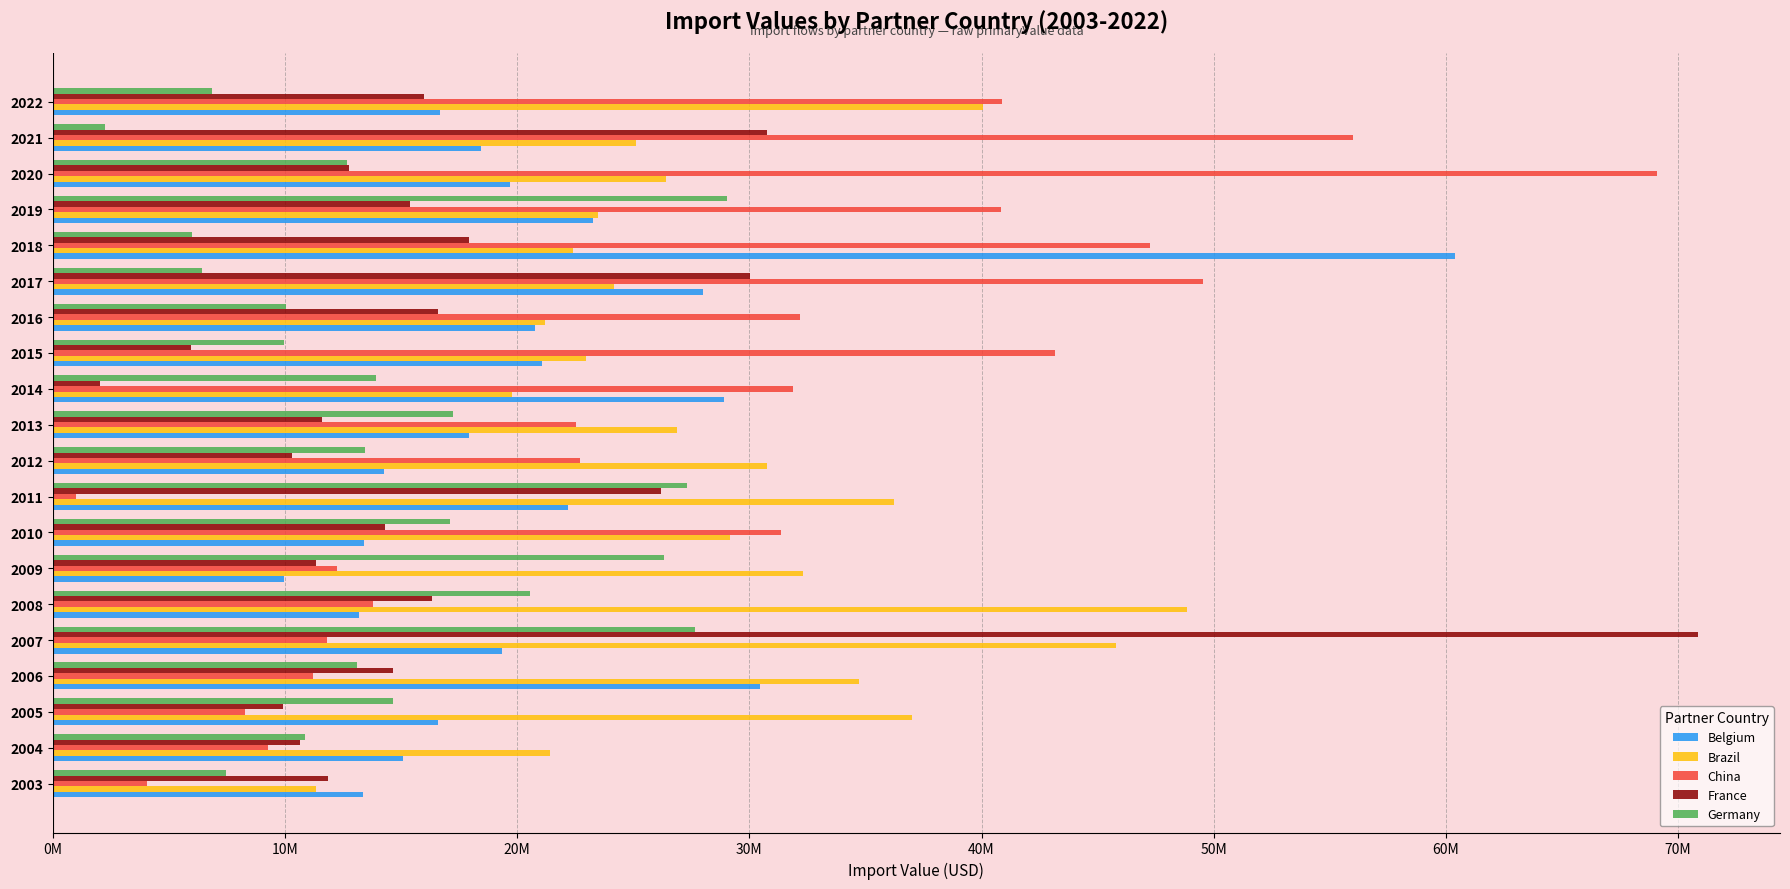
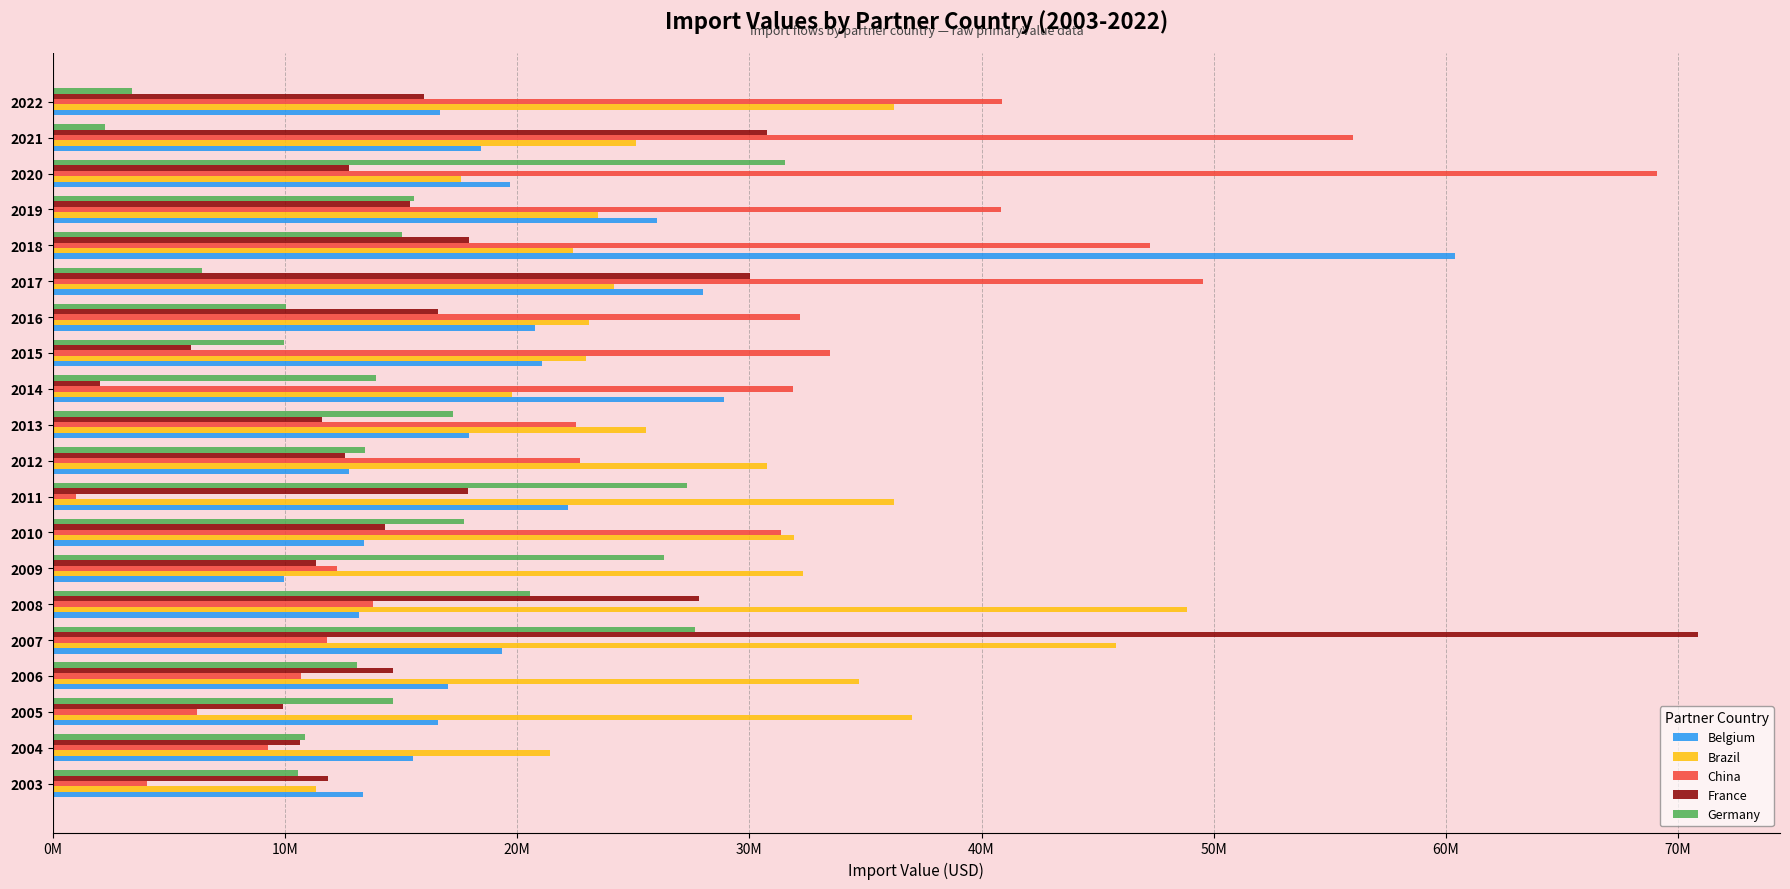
  {
    "Belgium": {
      "2022": 16700000,
      "2021": 18400000,
      "2020": 19700000,
-     "2019": 23300000,
+     "2019": 26000000,
      "2018": 60400000,
      "2017": 28000000,
      "2016": 20800000,
      "2015": 21100000,
      "2014": 28900000,
      "2013": 17900000,
-     "2012": 14200000,
+     "2012": 12800000,
      "2011": 22200000,
      "2010": 13400000,
      "2009": 9900000,
      "2008": 13200000,
      "2007": 19400000,
-     "2006": 30500000,
+     "2006": 17000000,
      "2005": 16600000,
-     "2004": 15100000,
+     "2004": 15500000,
      "2003": 13400000
    },
    "Brazil": {
-     "2022": 40100000,
+     "2022": 36200000,
      "2021": 25100000,
-     "2020": 26400000,
+     "2020": 17600000,
      "2019": 23500000,
      "2018": 22400000,
      "2017": 24200000,
-     "2016": 21200000,
+     "2016": 23100000,
      "2015": 23000000,
      "2014": 19800000,
-     "2013": 26900000,
+     "2013": 25500000,
      "2012": 30800000,
      "2011": 36200000,
-     "2010": 29200000,
+     "2010": 31900000,
      "2009": 32300000,
      "2008": 48900000,
      "2007": 45800000,
      "2006": 34700000,
      "2005": 37000000,
      "2004": 21400000,
      "2003": 11300000
    },
    "China": {
      "2022": 40900000,
      "2021": 56000000,
      "2020": 69100000,
      "2019": 40800000,
      "2018": 47300000,
      "2017": 49500000,
      "2016": 32200000,
-     "2015": 43200000,
+     "2015": 33500000,
      "2014": 31900000,
      "2013": 22600000,
      "2012": 22700000,
      "2011": 1000000,
      "2010": 31400000,
      "2009": 12300000,
      "2008": 13800000,
      "2007": 11800000,
-     "2006": 11200000,
-     "2005": 8300000,
+     "2006": 10700000,
+     "2005": 6200000,
      "2004": 9300000,
      "2003": 4100000
    },
    "France": {
      "2022": 16000000,
      "2021": 30700000,
      "2020": 12800000,
      "2019": 15400000,
      "2018": 17900000,
      "2017": 30000000,
      "2016": 16600000,
      "2015": 6000000,
      "2014": 2100000,
      "2013": 11600000,
-     "2012": 10300000,
-     "2011": 26200000,
+     "2012": 12600000,
+     "2011": 17900000,
      "2010": 14300000,
      "2009": 11300000,
-     "2008": 16300000,
+     "2008": 27800000,
      "2007": 70800000,
      "2006": 14700000,
      "2005": 9900000,
      "2004": 10700000,
      "2003": 11800000
    },
    "Germany": {
-     "2022": 6900000,
+     "2022": 3400000,
      "2021": 2200000,
-     "2020": 12700000,
-     "2019": 29100000,
-     "2018": 6000000,
+     "2020": 31500000,
+     "2019": 15600000,
+     "2018": 15100000,
      "2017": 6400000,
      "2016": 10000000,
      "2015": 10000000,
      "2014": 13900000,
      "2013": 17300000,
      "2012": 13500000,
      "2011": 27300000,
-     "2010": 17100000,
+     "2010": 17700000,
      "2009": 26300000,
      "2008": 20600000,
      "2007": 27700000,
      "2006": 13100000,
      "2005": 14600000,
      "2004": 10900000,
-     "2003": 7500000
+     "2003": 10600000
    }
  }
